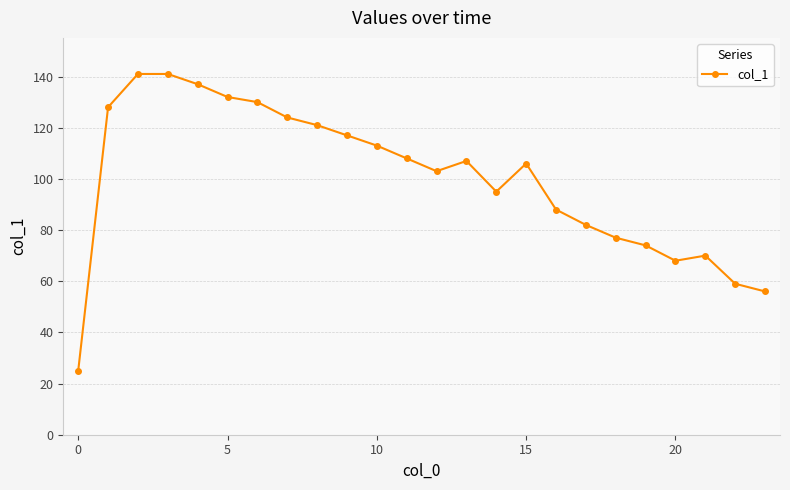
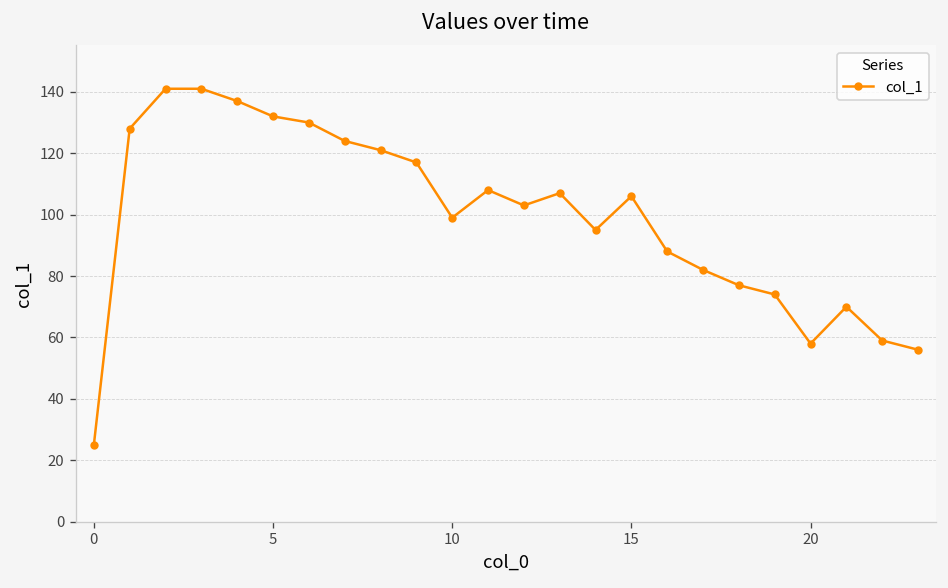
  {
    "0": 25,
    "5": 132,
-   "10": 113,
+   "10": 99,
    "15": 106,
-   "20": 68
+   "20": 58
  }
